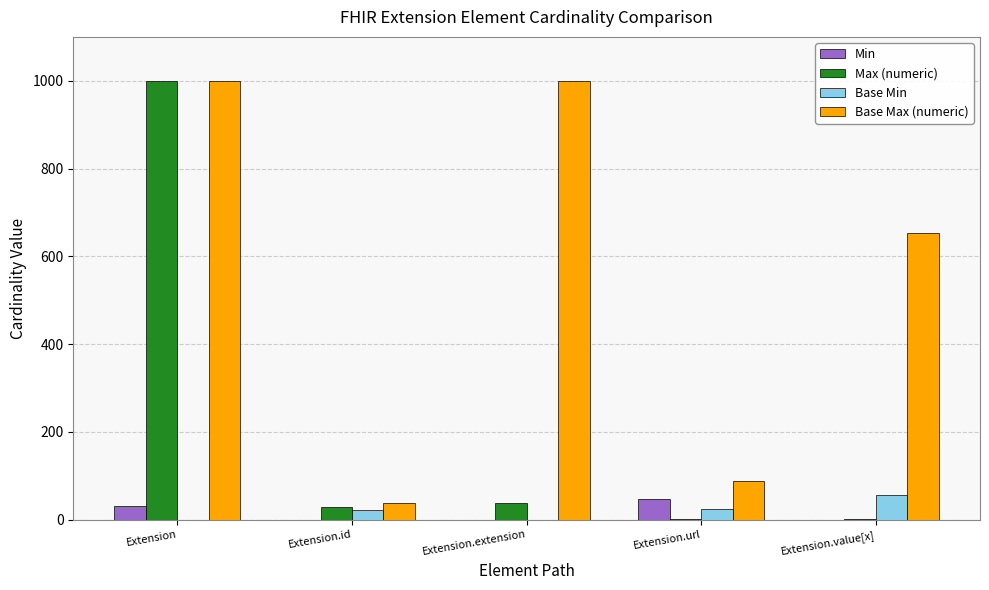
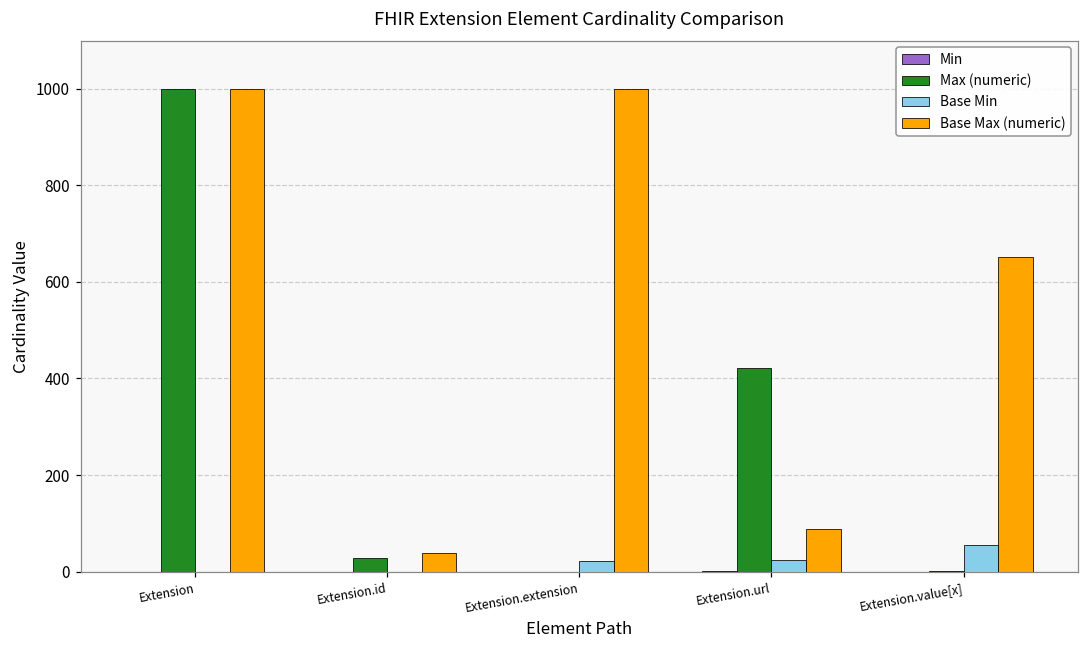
  {
    "Min": {
-     "Extension": 30,
+     "Extension": 0,
      "Extension.id": 0,
      "Extension.extension": 0,
-     "Extension.url": 50,
+     "Extension.url": 0,
      "Extension.value[x]": 0
    },
    "Max (numeric)": {
      "Extension": 1000,
      "Extension.id": 30,
-     "Extension.extension": 40,
-     "Extension.url": 0
+     "Extension.extension": 0,
+     "Extension.url": 420
    },
    "Base Min": {
      "Extension": 0,
-     "Extension.id": 20,
-     "Extension.extension": 0,
+     "Extension.id": 0,
+     "Extension.extension": 20,
      "Extension.url": 20,
      "Extension.value[x]": 60
    },
    "Base Max (numeric)": {
      "Extension": 1000,
      "Extension.id": 40,
      "Extension.extension": 1000,
      "Extension.url": 90,
      "Extension.value[x]": 650
    }
  }
